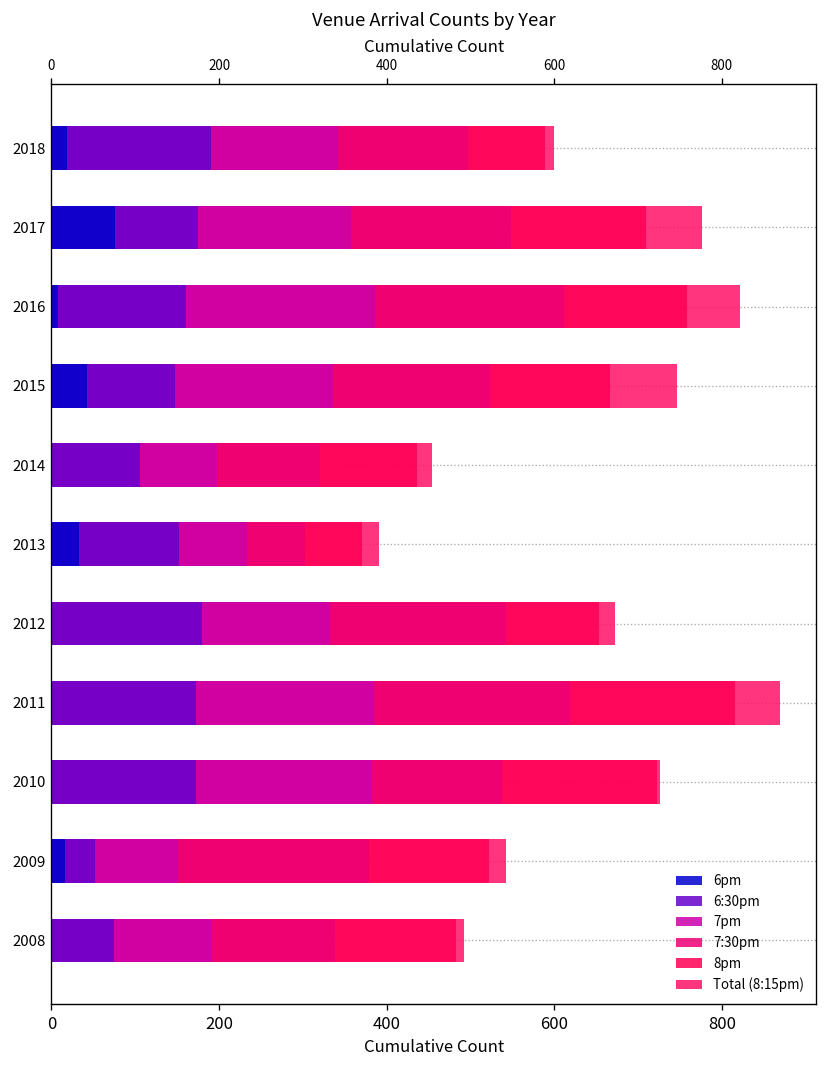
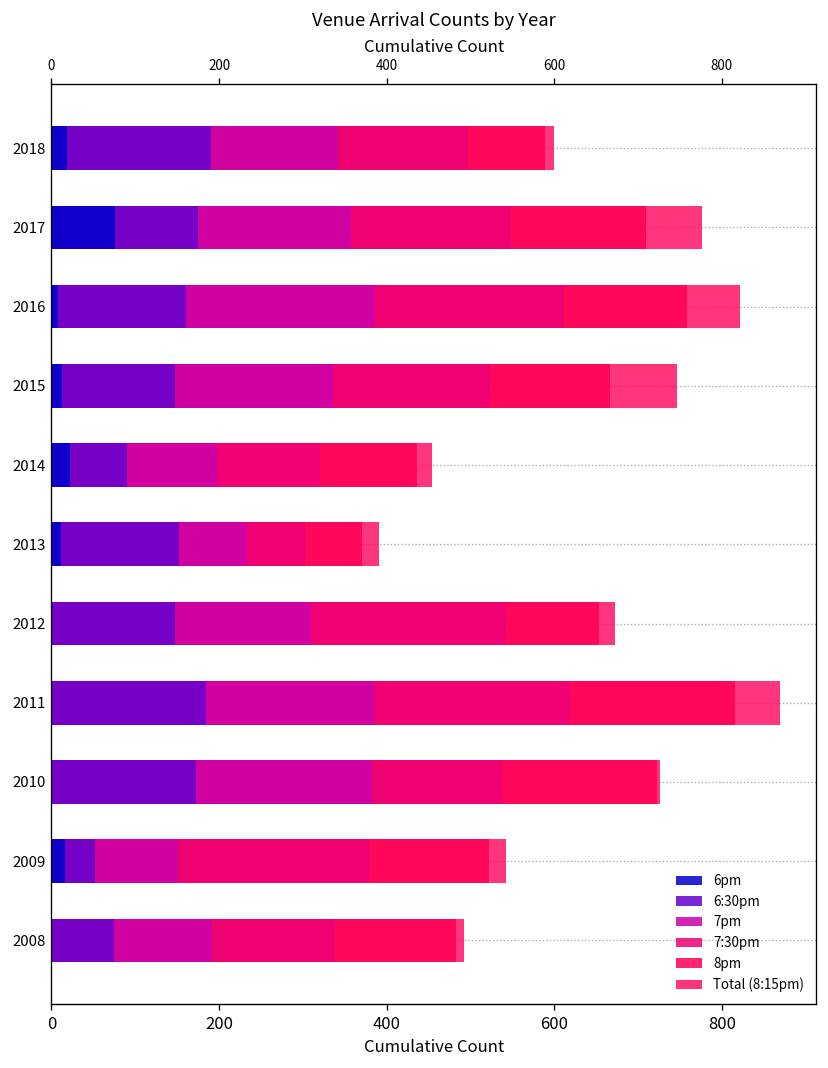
  {
    "6pm": {
-     "2015": 40,
-     "2014": 0,
-     "2013": 30,
+     "2015": 10,
+     "2014": 20,
+     "2013": 10,
      "2012": 0,
      "2011": 0,
      "2010": 0,
      "2008": 0
    },
    "6:30pm": {
-     "2014": 110,
-     "2012": 180,
-     "2011": 170
+     "2014": 90,
+     "2012": 150,
+     "2011": 180
    },
    "7pm": {
-     "2012": 330
+     "2012": 310
    }
  }
